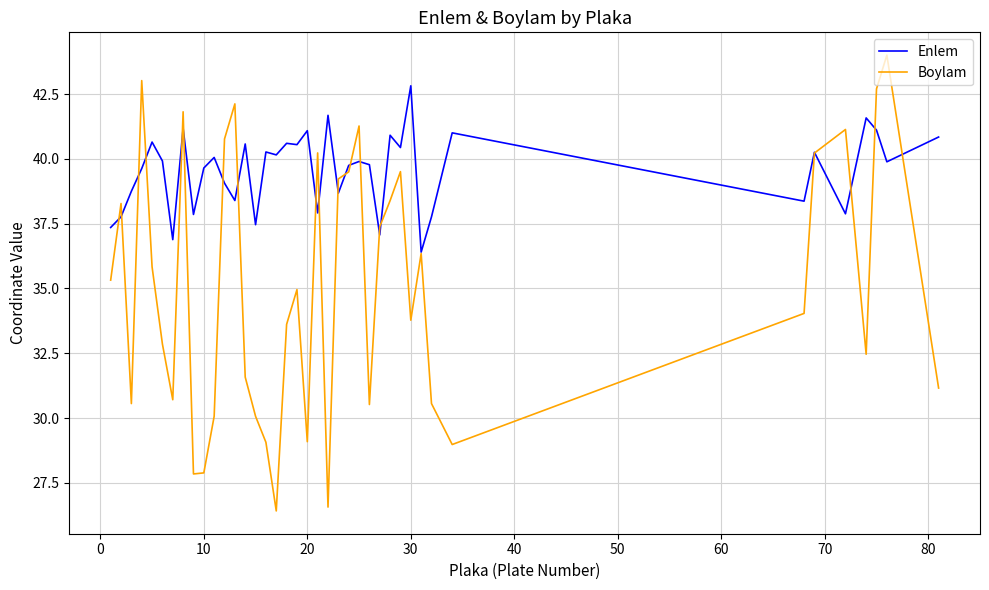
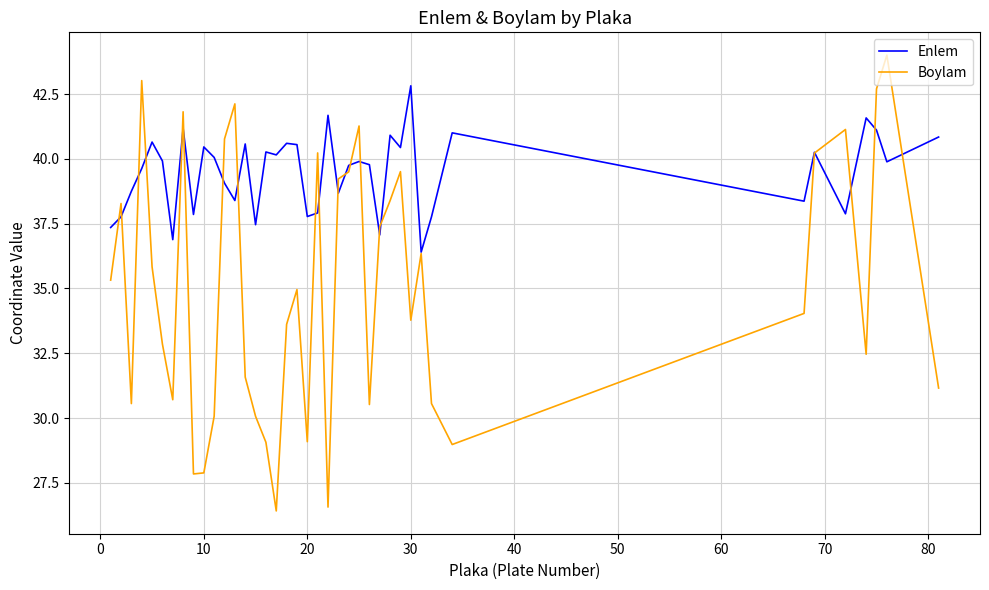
  {
    "Enlem": {
-     "10": 39.6,
-     "20": 41.1,
+     "10": 40.5,
+     "20": 37.8,
      "30": 42.8
    },
    "Boylam": {
      "10": 27.9,
      "20": 29.1,
      "30": 33.8
    }
  }
